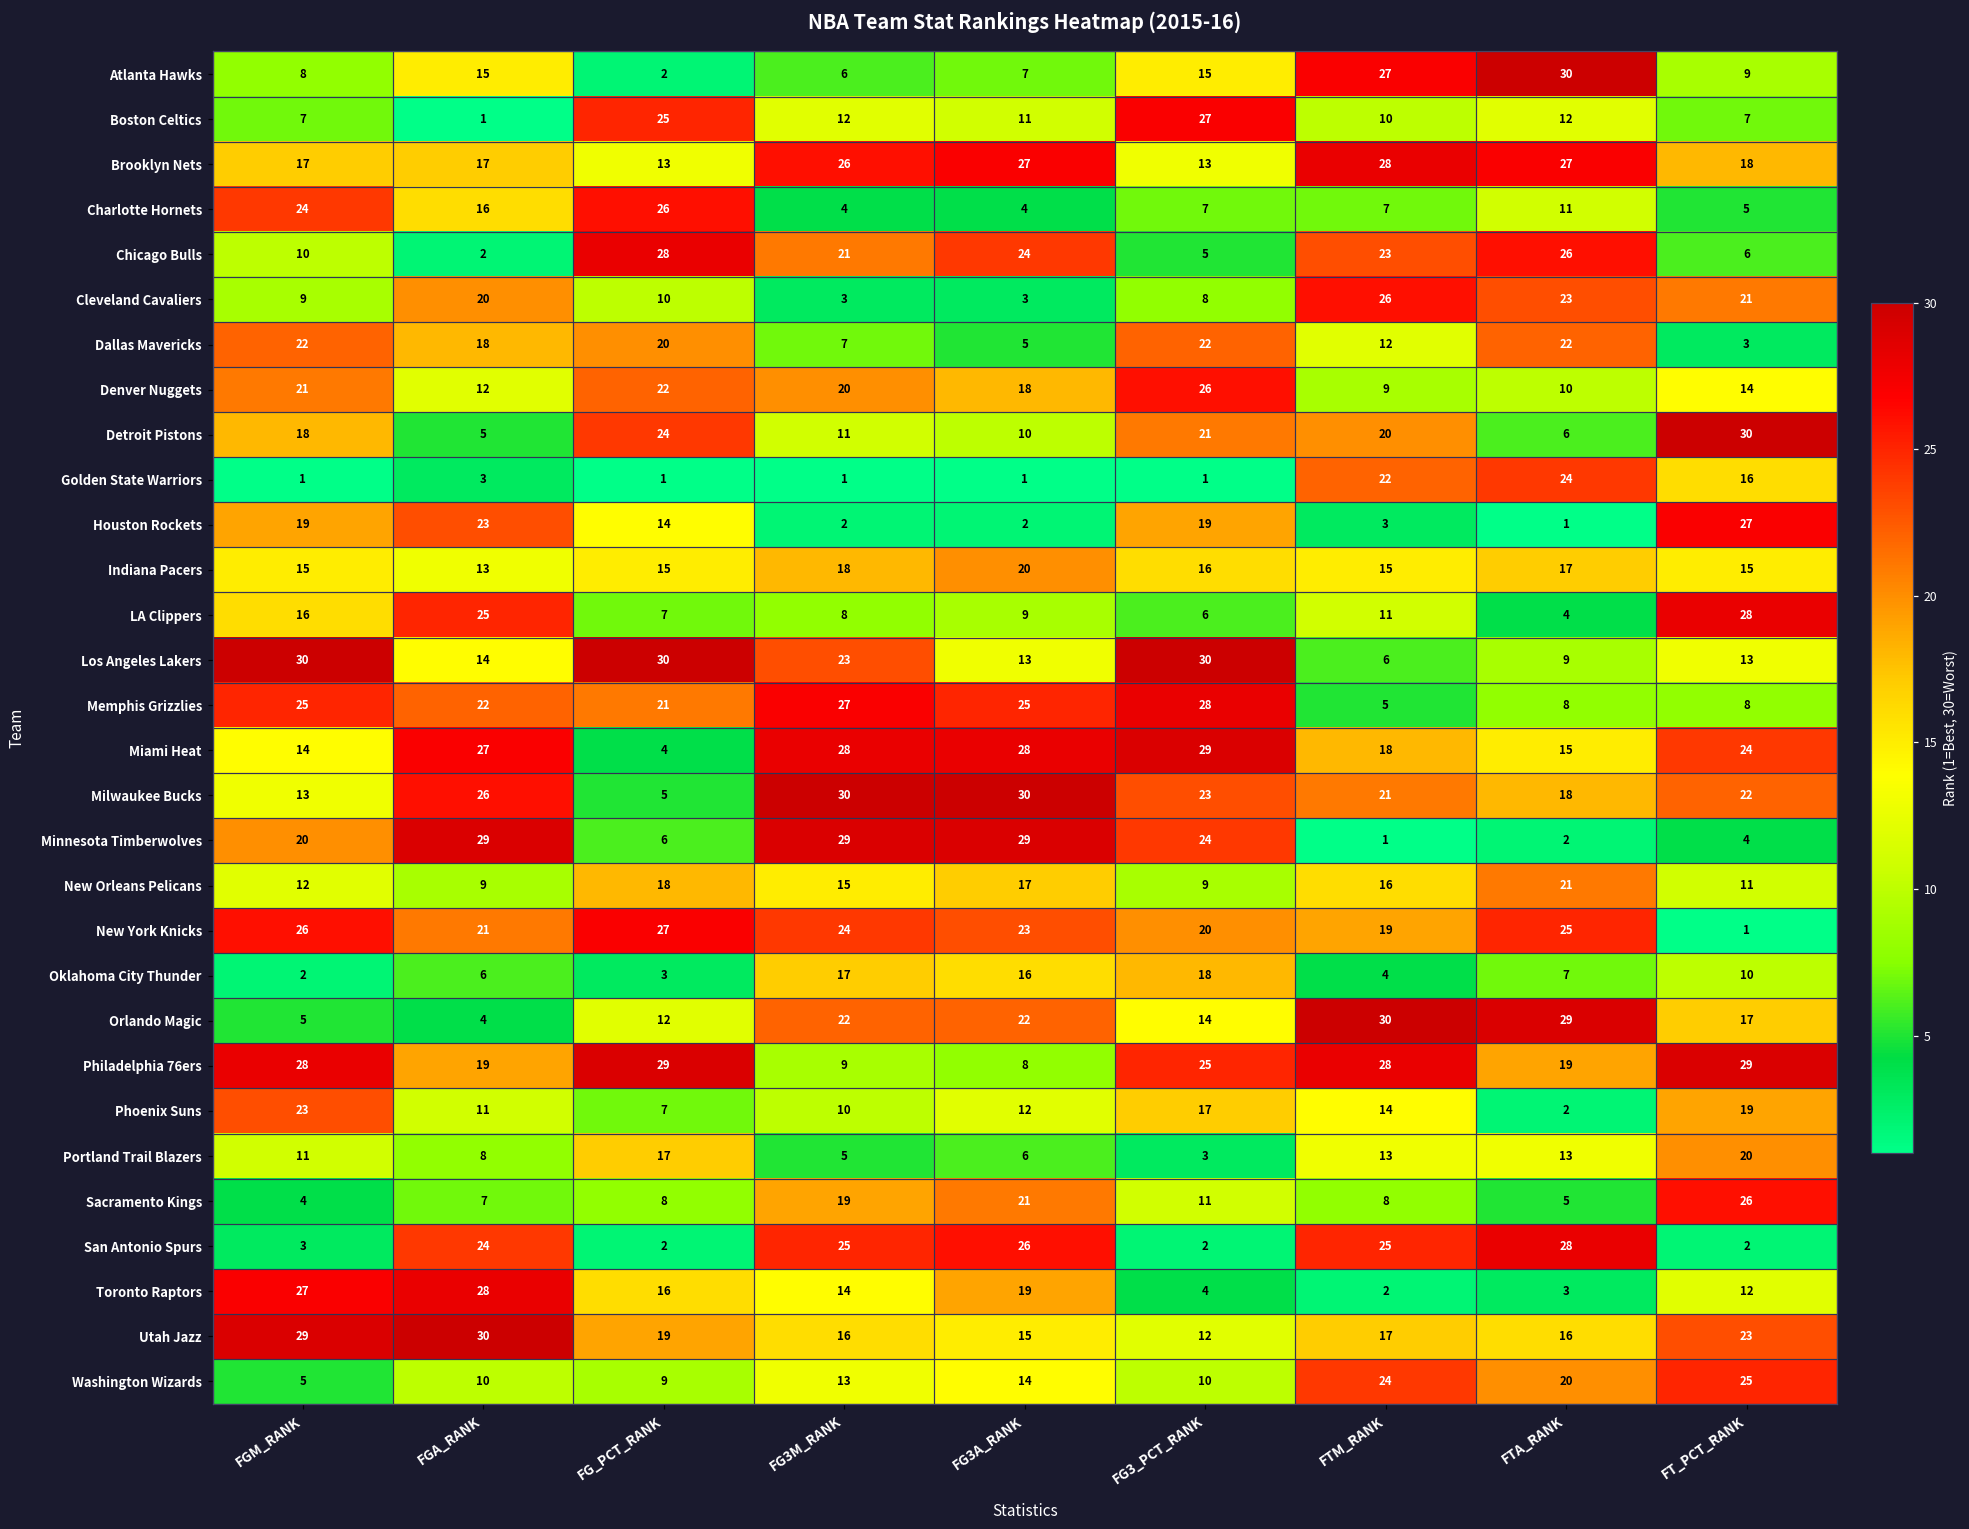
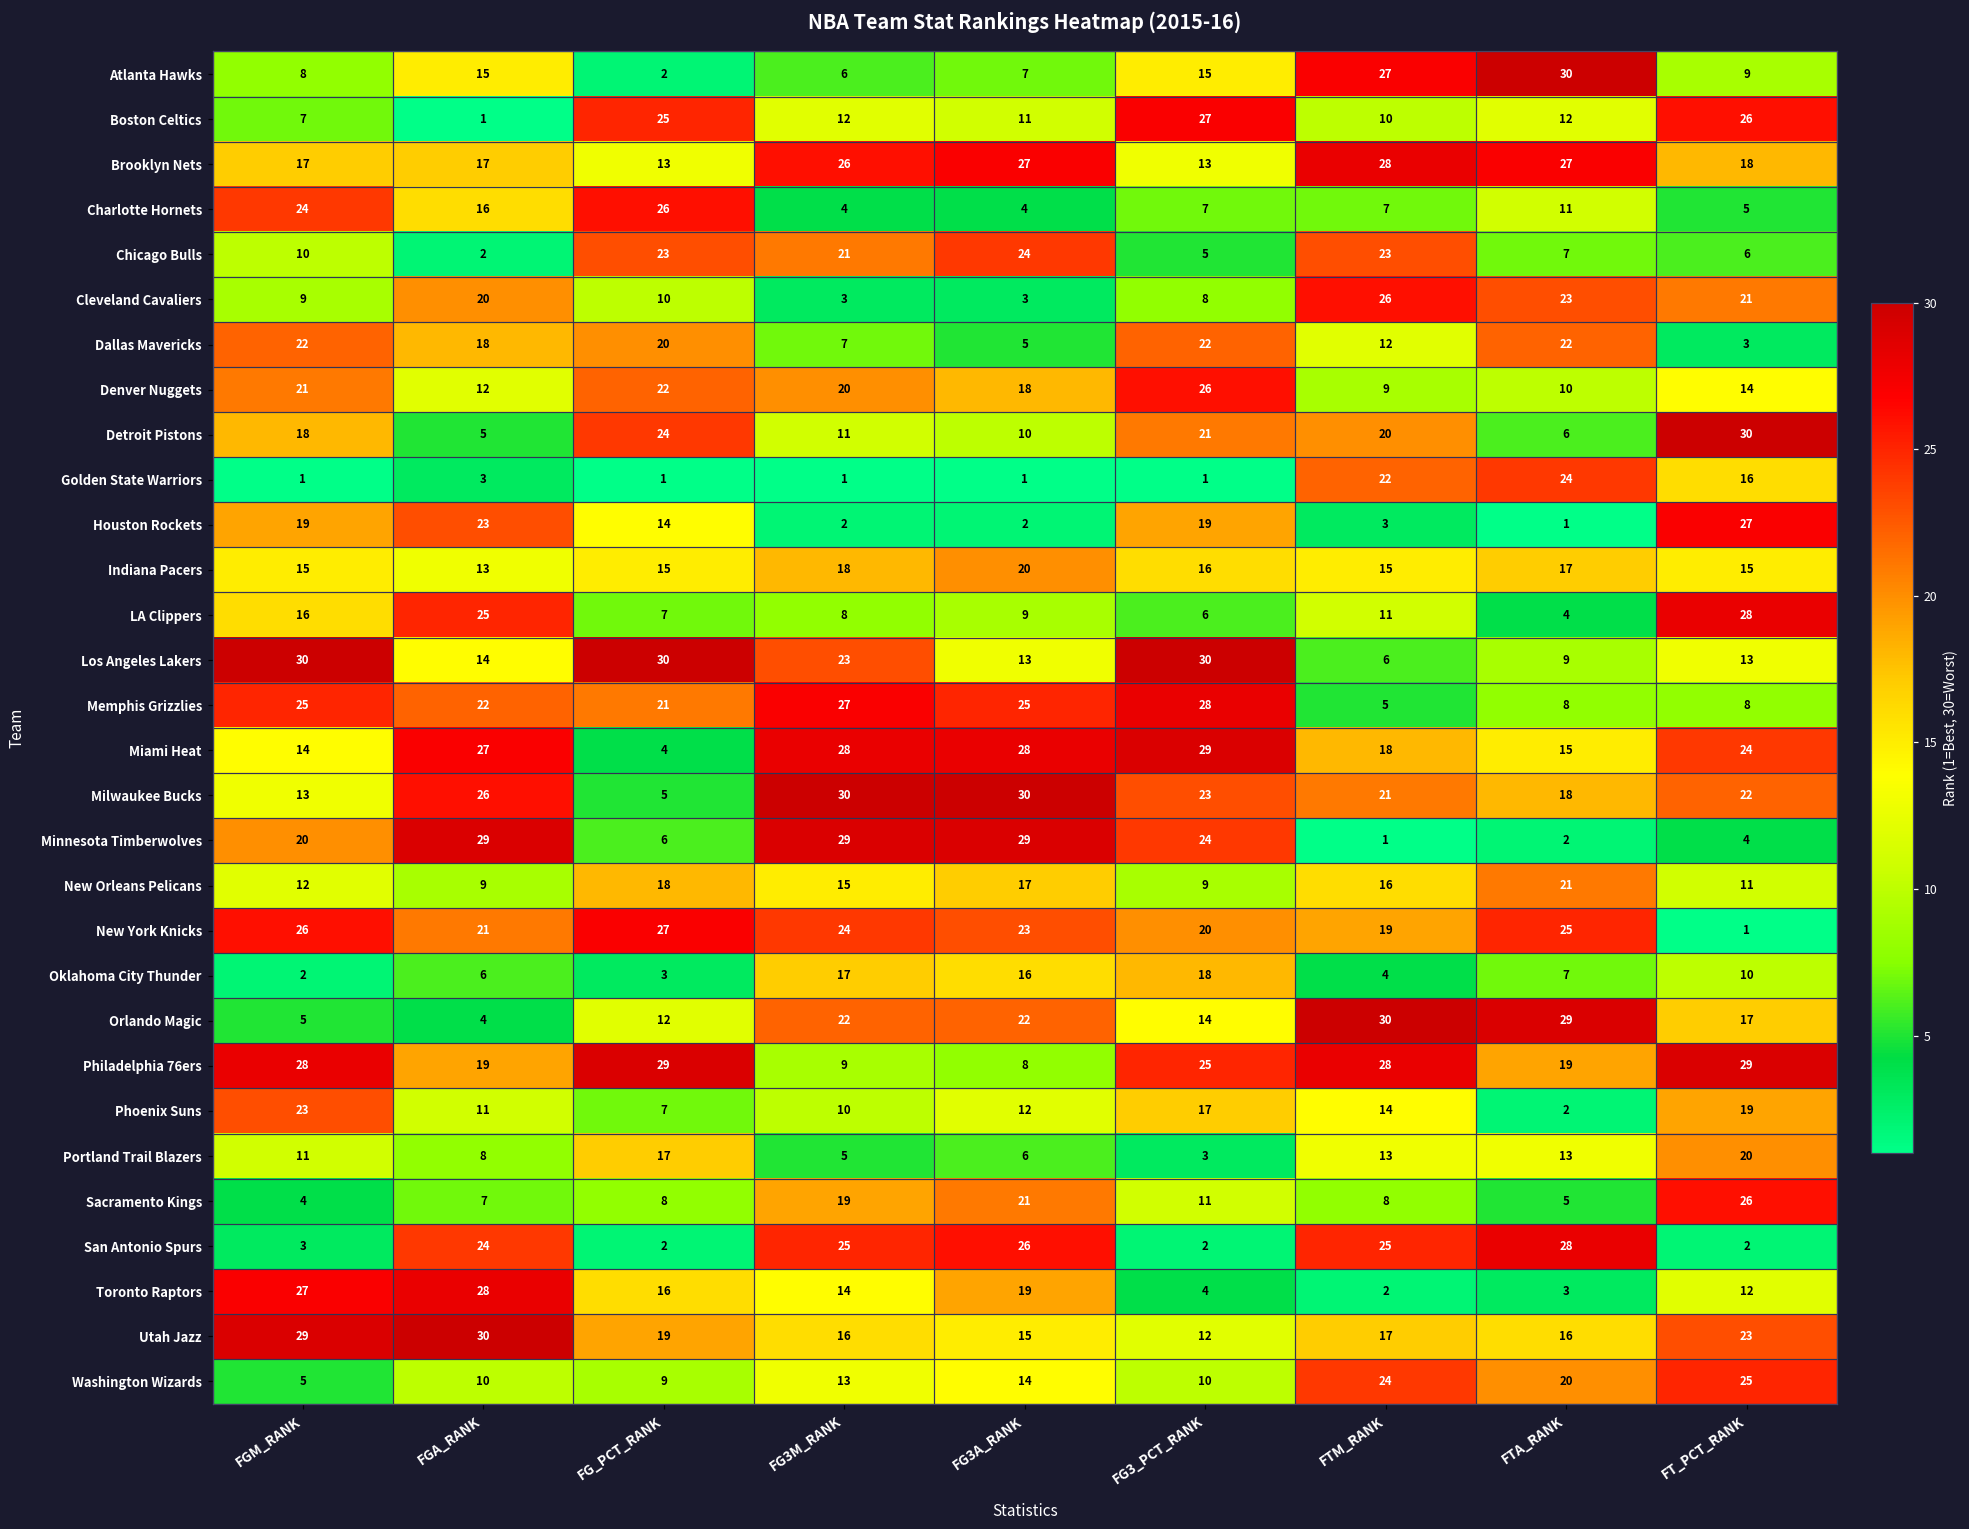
  {
    "Boston Celtics": {
      "FGM_RANK": 7,
      "FGA_RANK": 1,
      "FG_PCT_RANK": 25,
      "FG3M_RANK": 12,
      "FG3A_RANK": 11,
      "FG3_PCT_RANK": 27,
      "FTM_RANK": 10,
      "FTA_RANK": 12,
-     "FT_PCT_RANK": 7
+     "FT_PCT_RANK": 26
    },
    "Chicago Bulls": {
      "FGM_RANK": 10,
      "FGA_RANK": 2,
-     "FG_PCT_RANK": 28,
+     "FG_PCT_RANK": 23,
      "FG3M_RANK": 21,
      "FG3A_RANK": 24,
      "FG3_PCT_RANK": 5,
      "FTM_RANK": 23,
-     "FTA_RANK": 26,
+     "FTA_RANK": 7,
      "FT_PCT_RANK": 6
    }
  }
